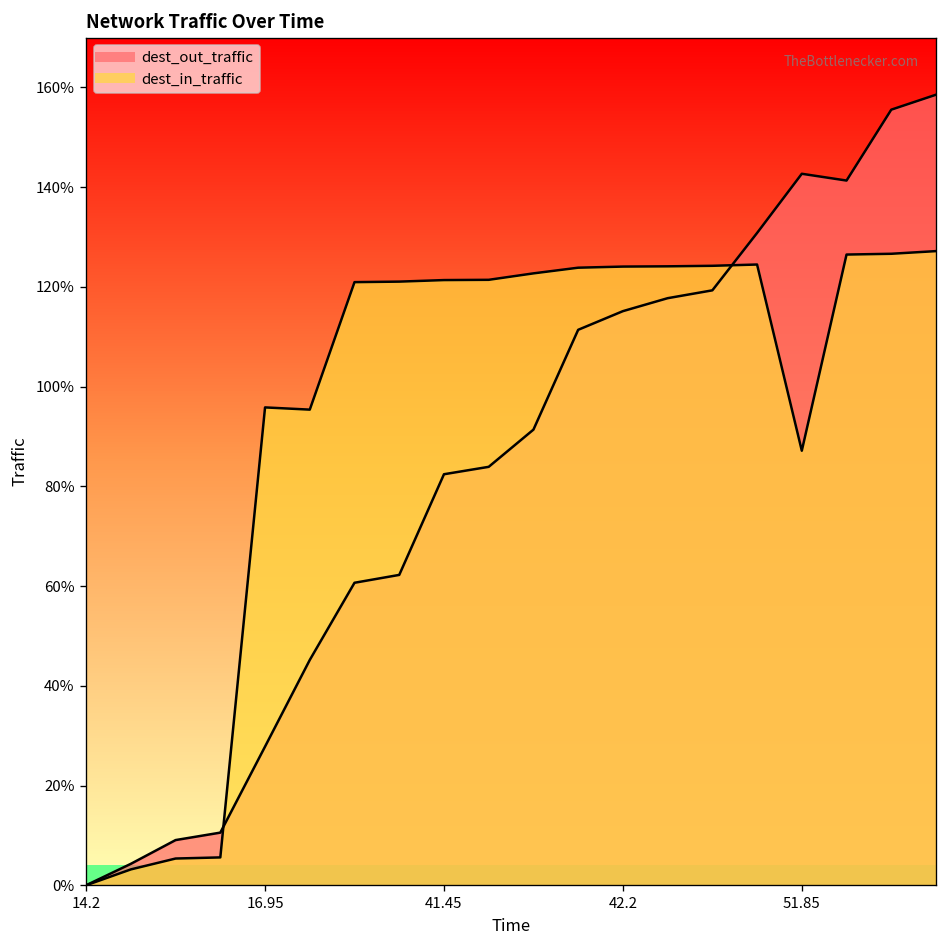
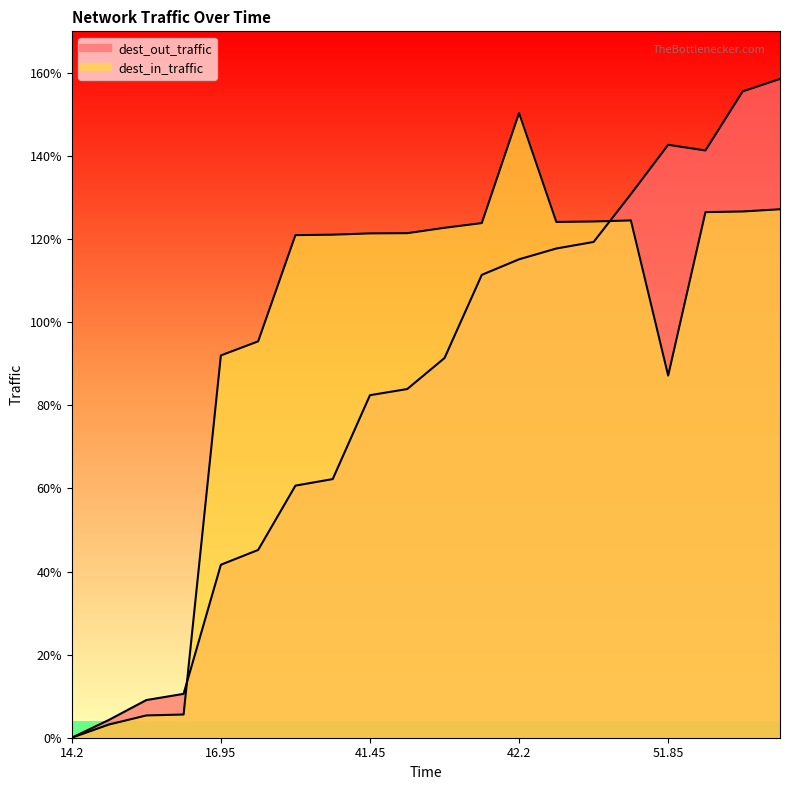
  {
    "dest_out_traffic": {
-     "16.95": "28%",
+     "16.95": "42%",
      "41.45": "82%",
      "42.2": "115%",
      "51.85": "143%"
    },
    "dest_in_traffic": {
-     "16.95": "96%",
+     "16.95": "92%",
      "41.45": "121%",
-     "42.2": "124%",
+     "42.2": "150%",
      "51.85": "87%"
    }
  }
